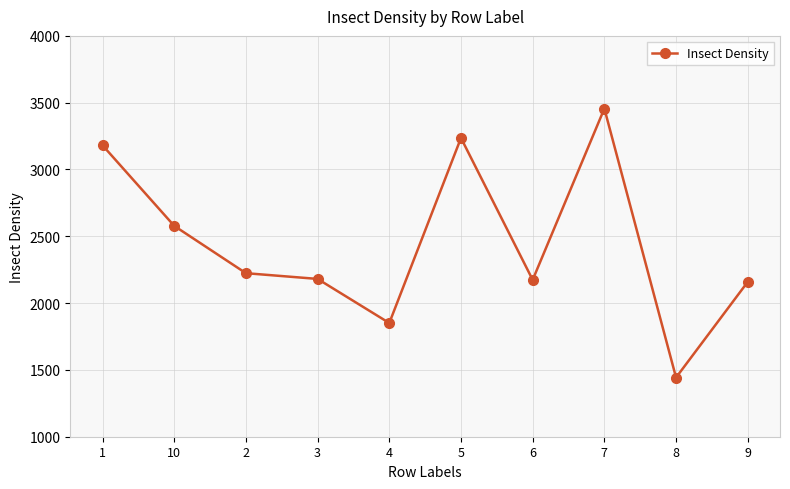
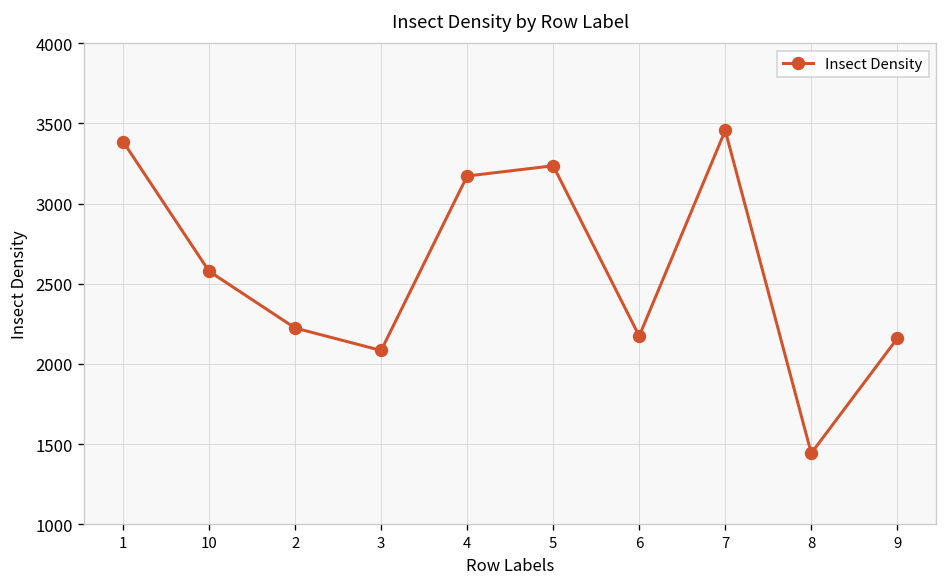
  {
-   "1": 3180,
+   "1": 3390,
    "10": 2580,
    "2": 2220,
-   "3": 2180,
-   "4": 1850,
+   "3": 2080,
+   "4": 3170,
    "5": 3240,
    "6": 2170,
    "7": 3460,
    "8": 1440,
    "9": 2160
  }
